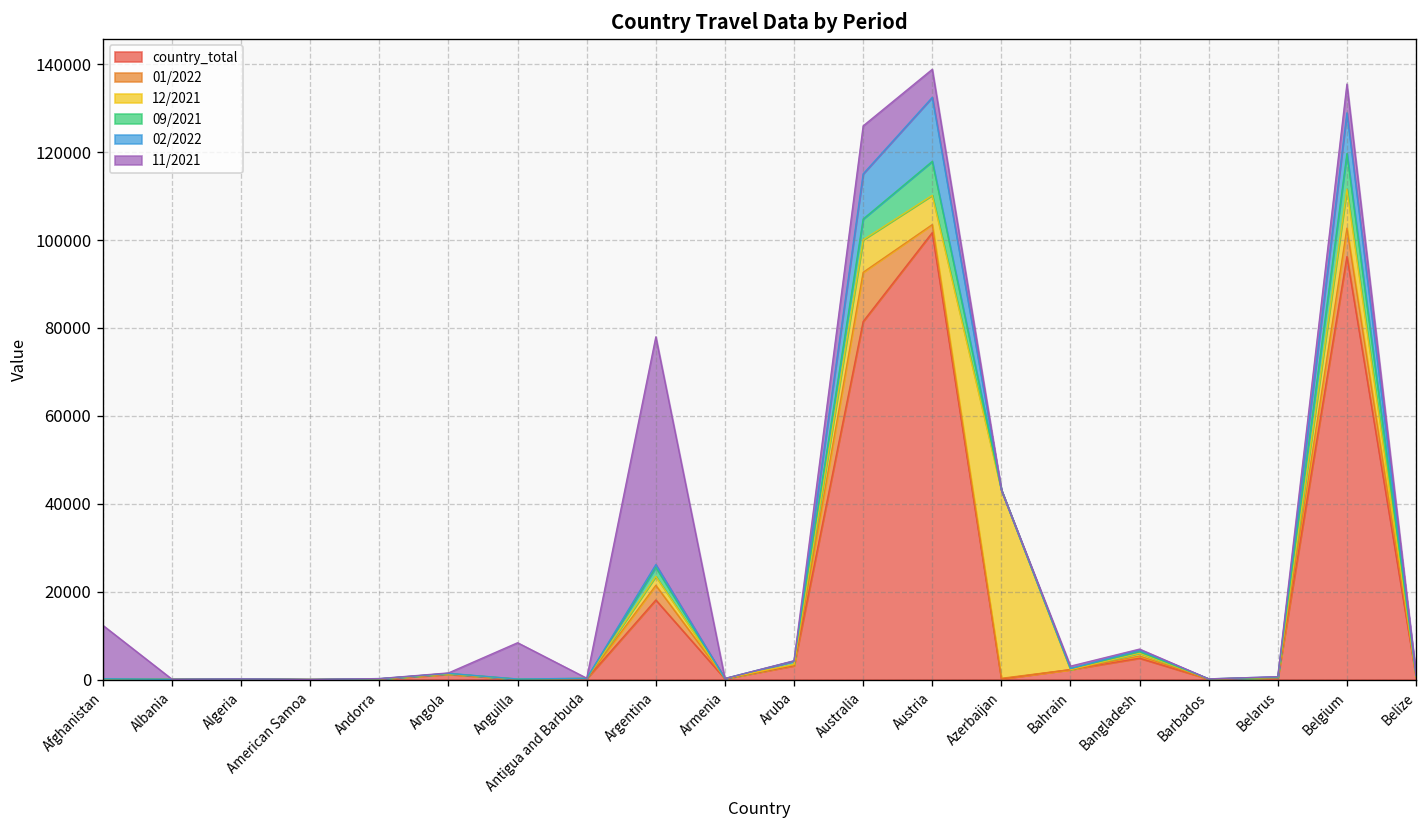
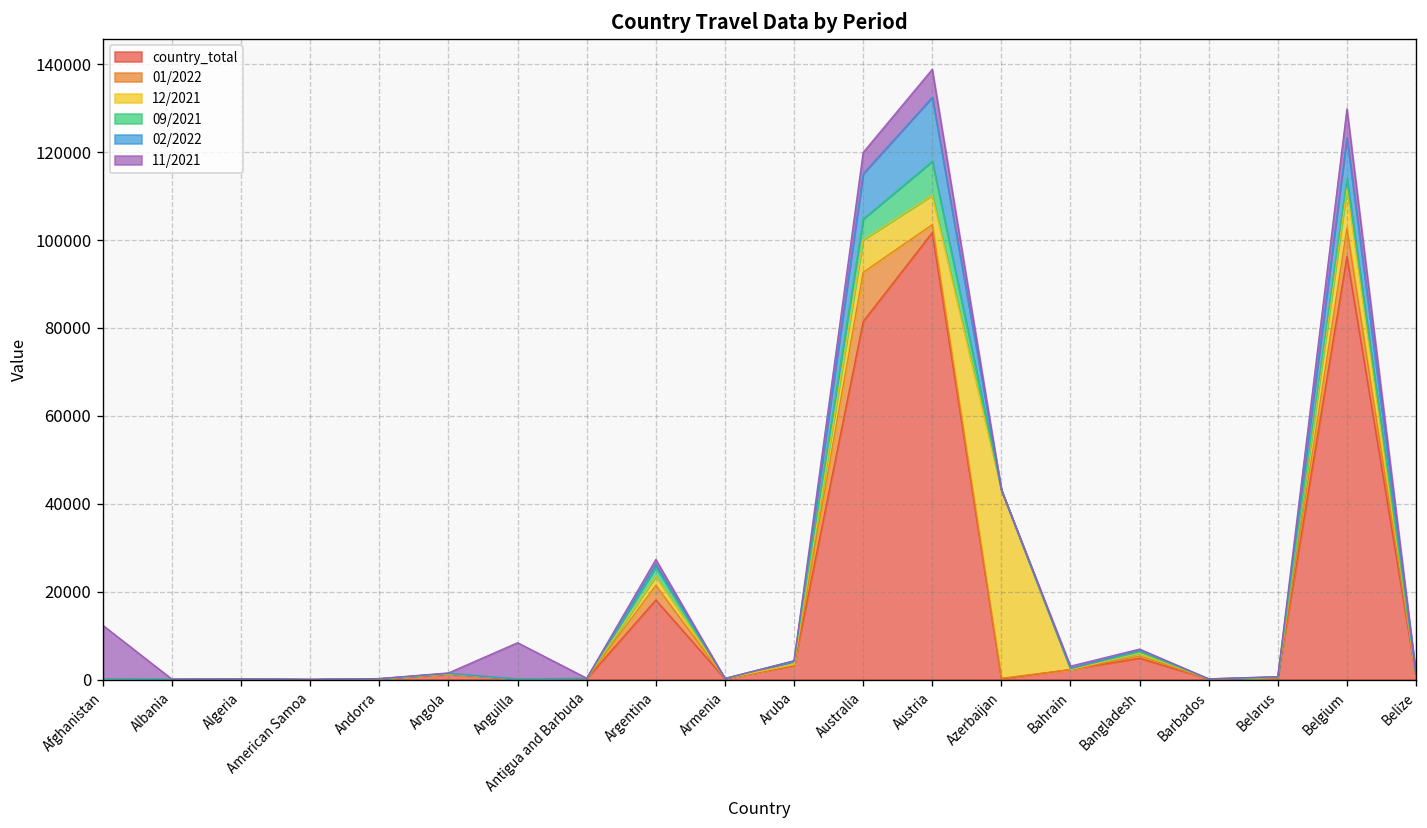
  {
    "12/2021": {
      "Argentina": 2000,
      "Australia": 7000,
      "Austria": 7000,
      "Belgium": 9000
    },
    "09/2021": {
      "Australia": 5000,
      "Austria": 8000,
-     "Belgium": 8000
+     "Belgium": 2000
    },
    "02/2022": {
      "Australia": 10000,
      "Austria": 15000,
      "Belgium": 9000
    },
    "11/2021": {
      "Afghanistan": 12000,
      "Anguilla": 8000,
-     "Argentina": 52000,
-     "Australia": 11000,
+     "Argentina": 1000,
+     "Australia": 5000,
      "Austria": 6000,
      "Belgium": 7000
    }
  }
